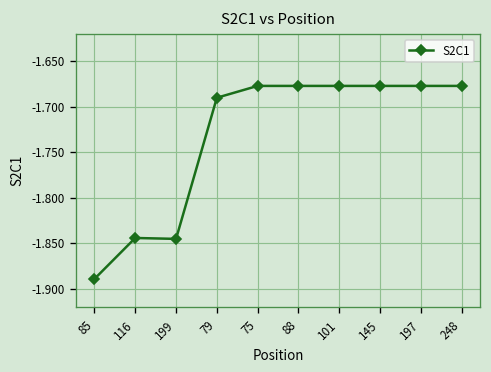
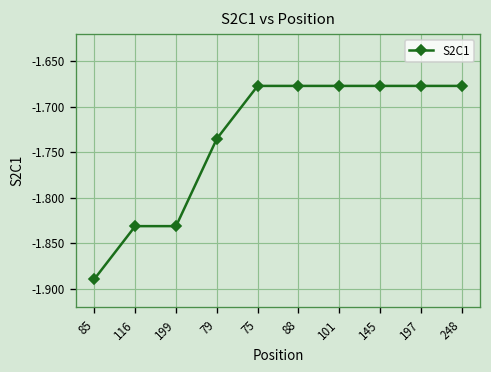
  {
    "85": -1.89,
-   "116": -1.84,
-   "199": -1.85,
-   "79": -1.69,
+   "116": -1.83,
+   "199": -1.83,
+   "79": -1.74,
    "75": -1.68,
    "88": -1.68,
    "101": -1.68,
    "145": -1.68,
    "197": -1.68,
    "248": -1.68
  }
